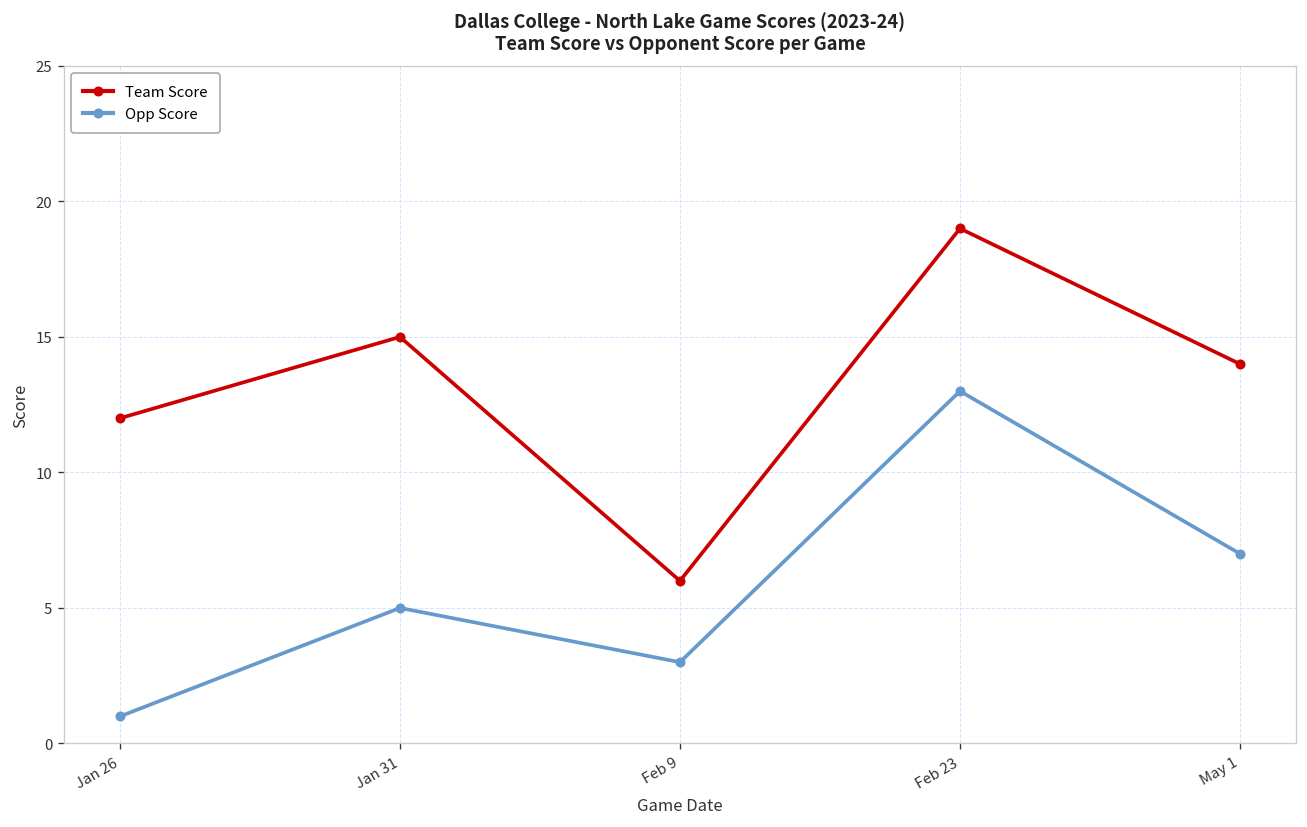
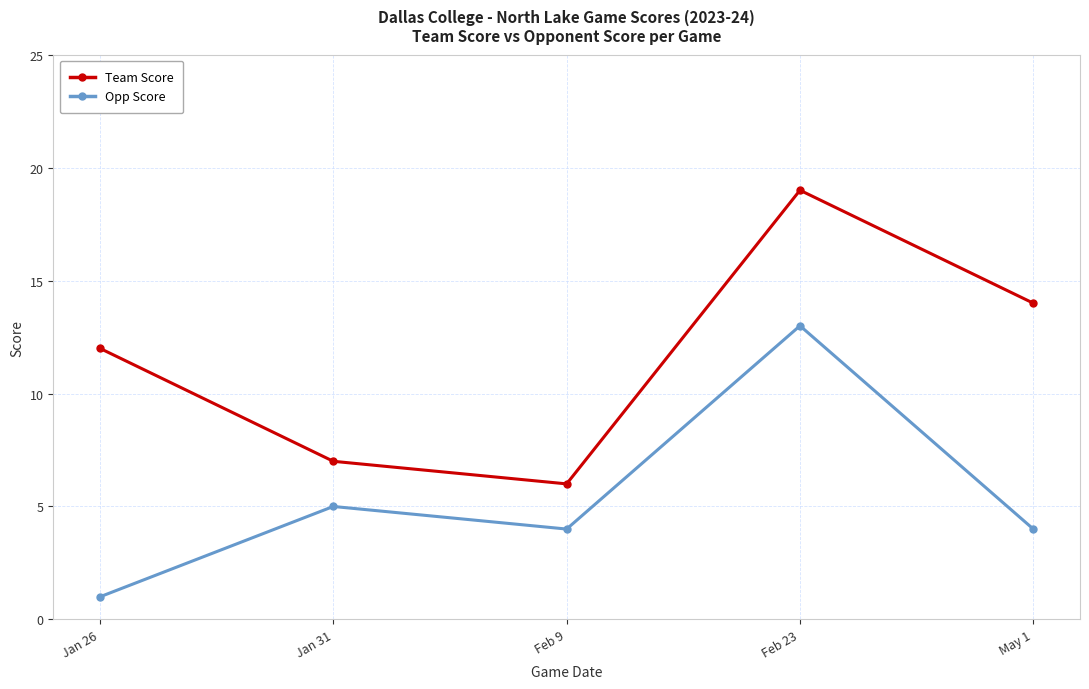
  {
    "Team Score": {
      "Jan 26": 12,
-     "Jan 31": 15,
+     "Jan 31": 7,
      "Feb 9": 6,
      "Feb 23": 19,
      "May 1": 14
    },
    "Opp Score": {
      "Jan 26": 1,
      "Jan 31": 5,
-     "Feb 9": 3,
+     "Feb 9": 4,
      "Feb 23": 13,
-     "May 1": 7
+     "May 1": 4
    }
  }
